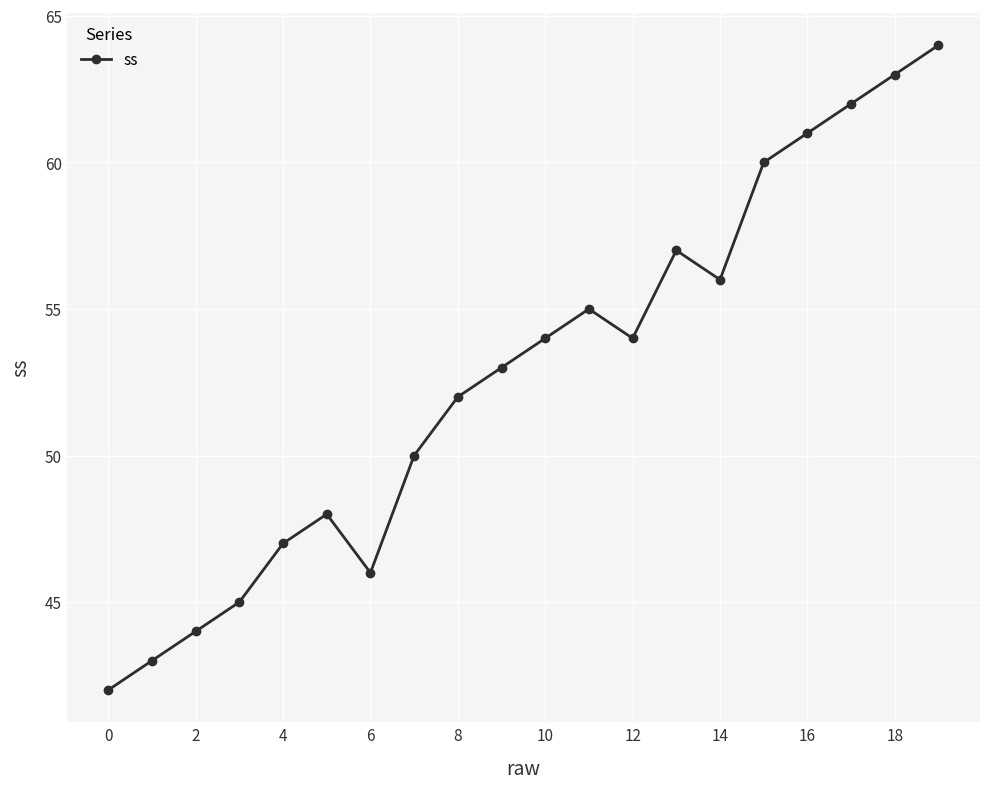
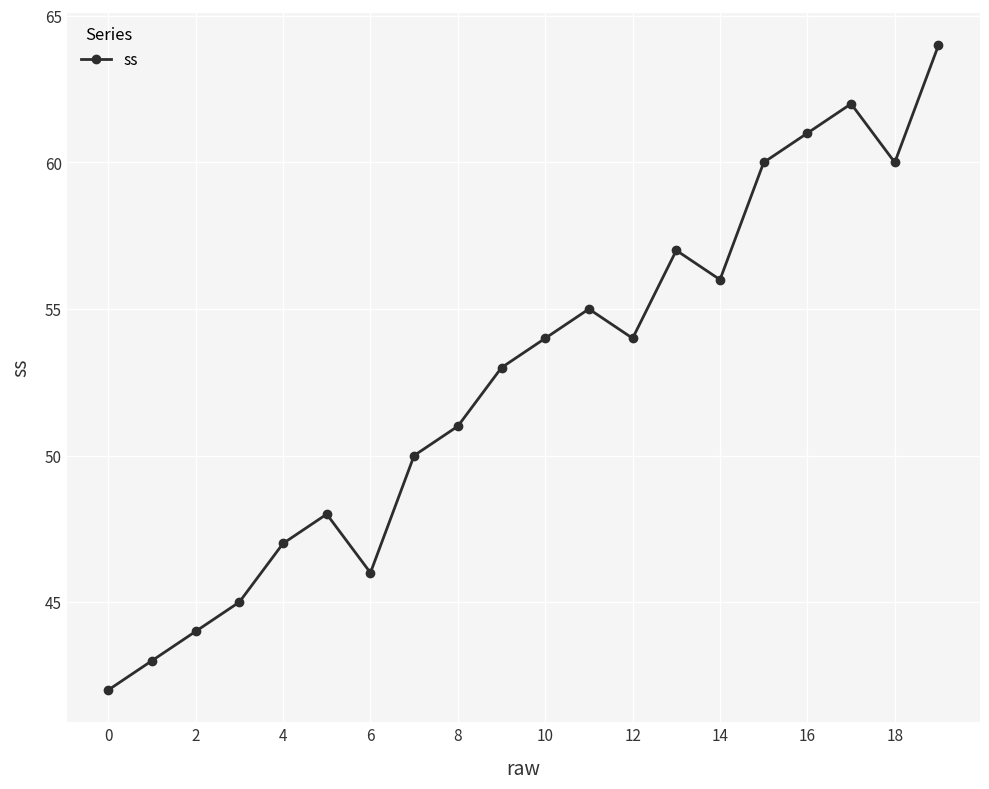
  {
    "0": 42,
    "2": 44,
    "4": 47,
    "6": 46,
-   "8": 52,
+   "8": 51,
    "10": 54,
    "12": 54,
    "14": 56,
    "16": 61,
-   "18": 63
+   "18": 60
  }
